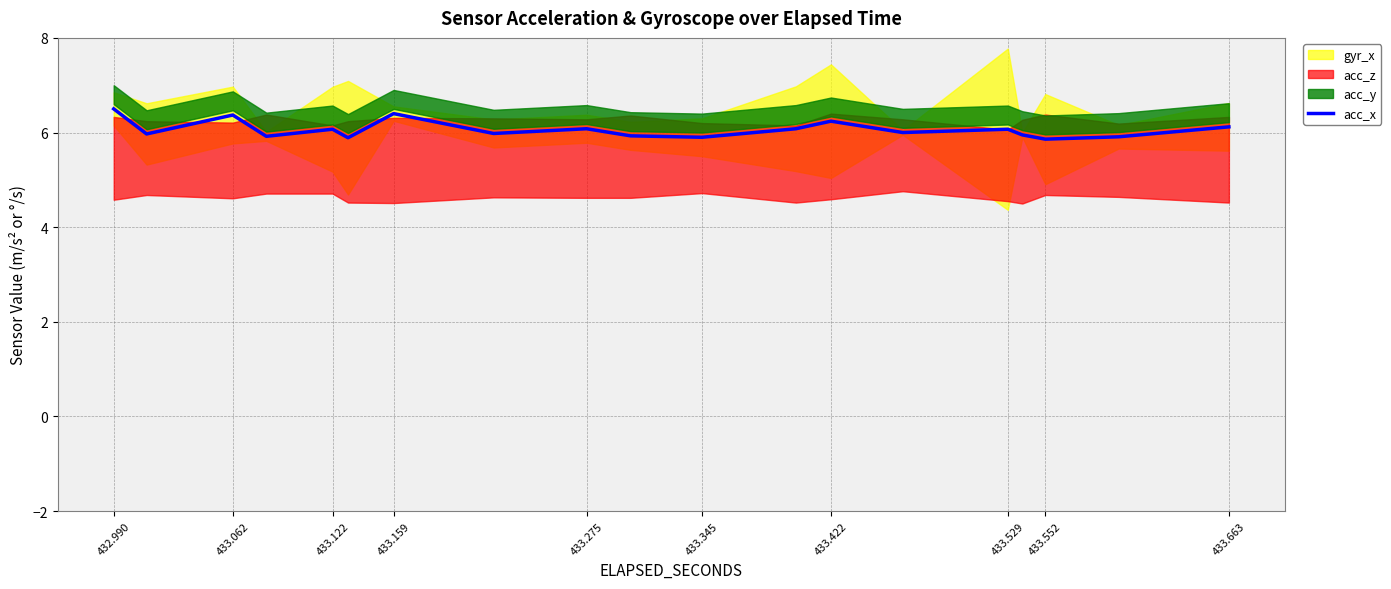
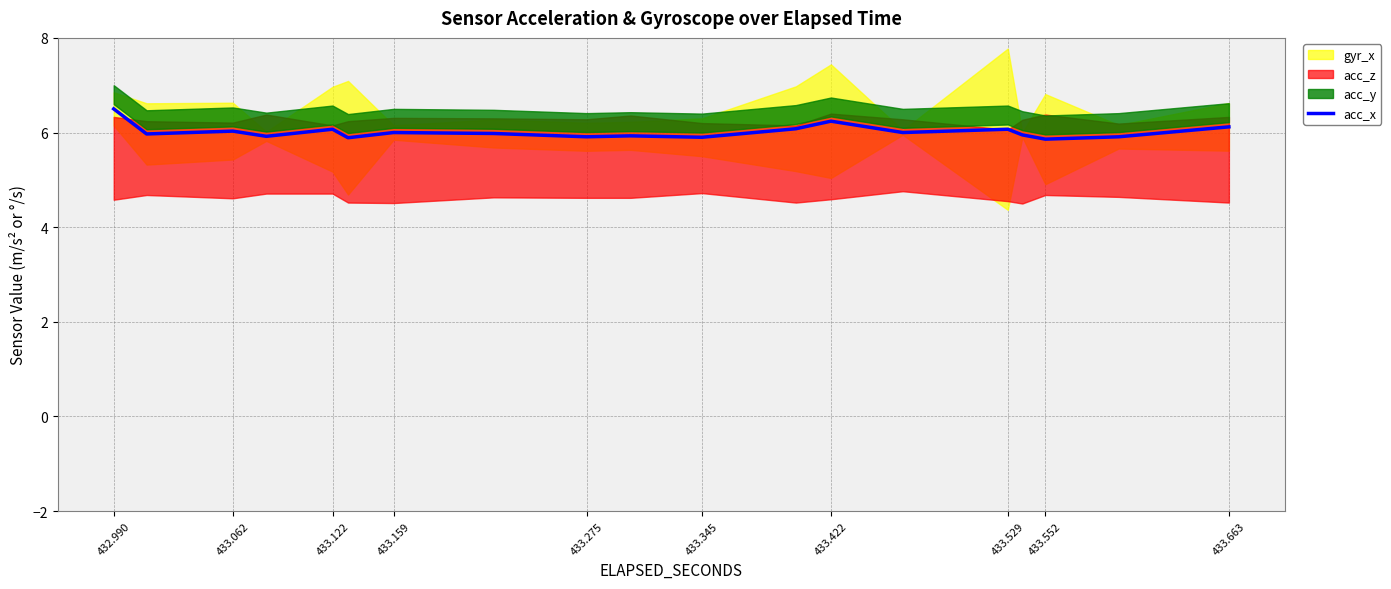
  {
    "acc_x": {
      "432.990": 6.5,
-     "433.062": 6.4,
+     "433.062": 6.0,
      "433.122": 6.1,
-     "433.159": 6.4,
-     "433.275": 6.1,
+     "433.159": 6.0,
+     "433.275": 5.9,
      "433.345": 5.9,
      "433.422": 6.2,
      "433.552": 5.9,
      "433.663": 6.1
    }
  }
